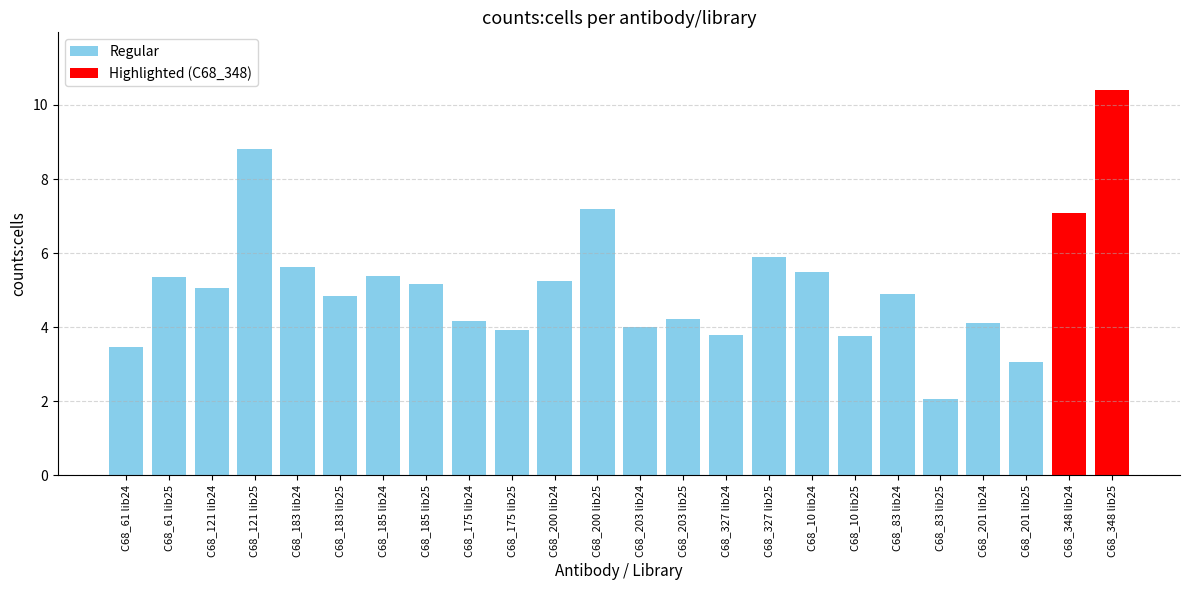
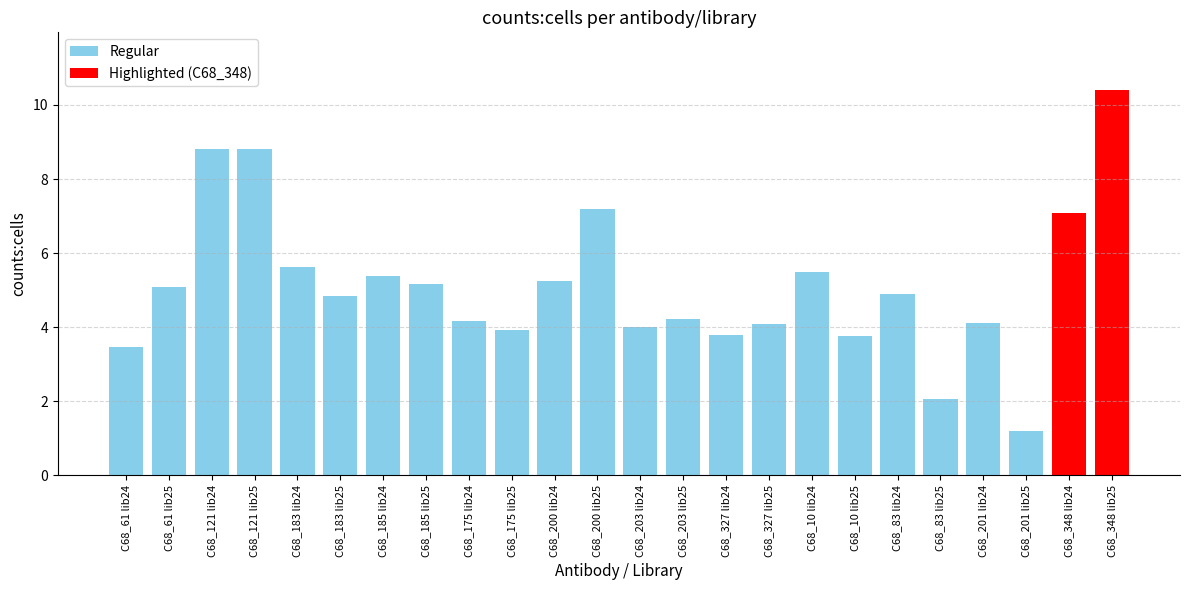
  {
    "C68_61 lib24": 3.5,
-   "C68_61 lib25": 5.4,
-   "C68_121 lib24": 5.1,
+   "C68_61 lib25": 5.1,
+   "C68_121 lib24": 8.8,
    "C68_121 lib25": 8.8,
    "C68_183 lib24": 5.6,
    "C68_183 lib25": 4.9,
    "C68_185 lib24": 5.4,
    "C68_185 lib25": 5.2,
    "C68_175 lib24": 4.2,
    "C68_175 lib25": 3.9,
    "C68_200 lib24": 5.3,
    "C68_200 lib25": 7.2,
    "C68_203 lib24": 4.0,
    "C68_203 lib25": 4.2,
    "C68_327 lib24": 3.8,
-   "C68_327 lib25": 5.9,
+   "C68_327 lib25": 4.1,
    "C68_10 lib24": 5.5,
    "C68_10 lib25": 3.8,
    "C68_83 lib24": 4.9,
    "C68_83 lib25": 2.1,
    "C68_201 lib24": 4.1,
-   "C68_201 lib25": 3.1,
+   "C68_201 lib25": 1.2,
    "C68_348 lib24": 7.1,
    "C68_348 lib25": 10.4
  }
